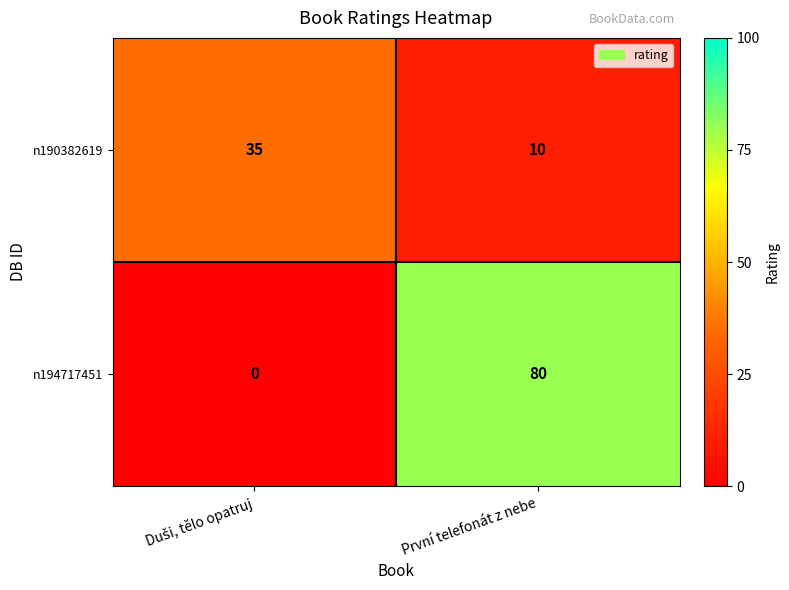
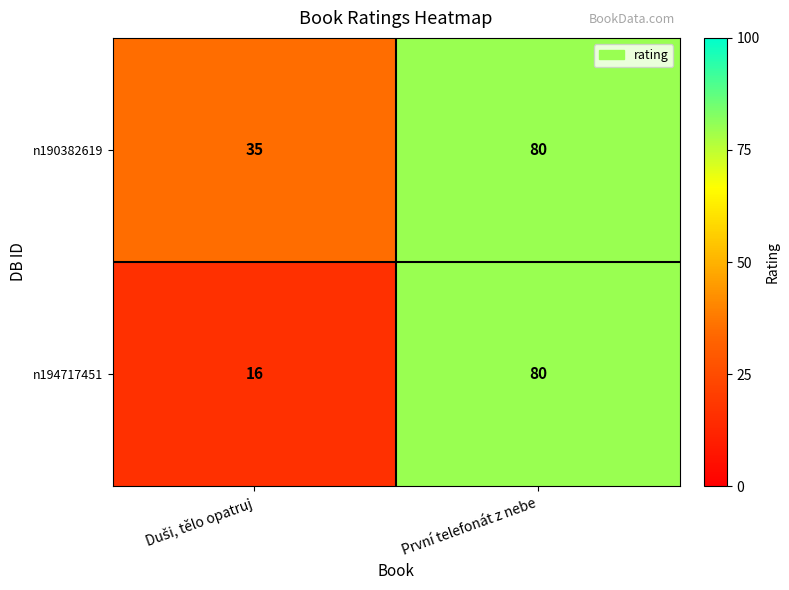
  {
    "n190382619": {
      "Duši, tělo opatruj": 35,
-     "První telefonát z nebe": 10
+     "První telefonát z nebe": 80
    },
    "n194717451": {
-     "Duši, tělo opatruj": 0,
+     "Duši, tělo opatruj": 16,
      "První telefonát z nebe": 80
    }
  }
